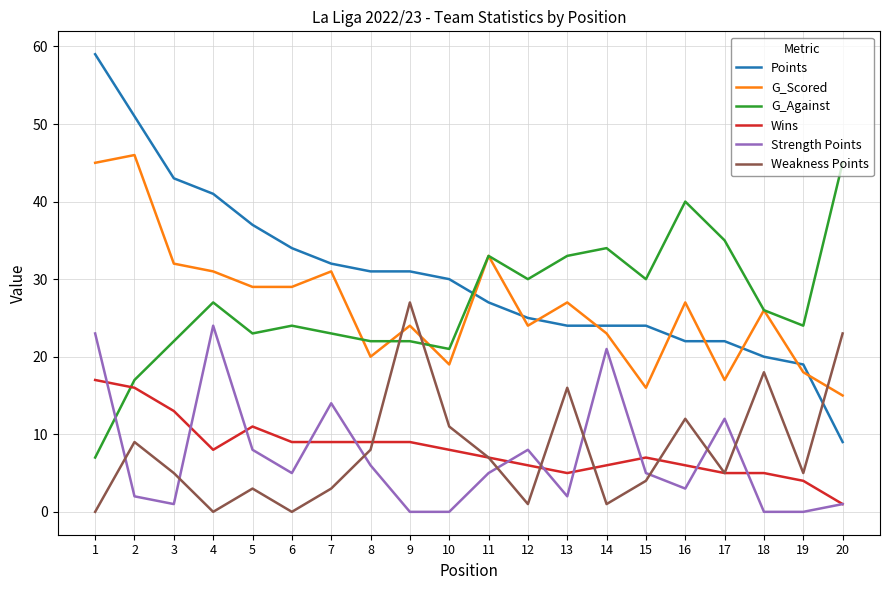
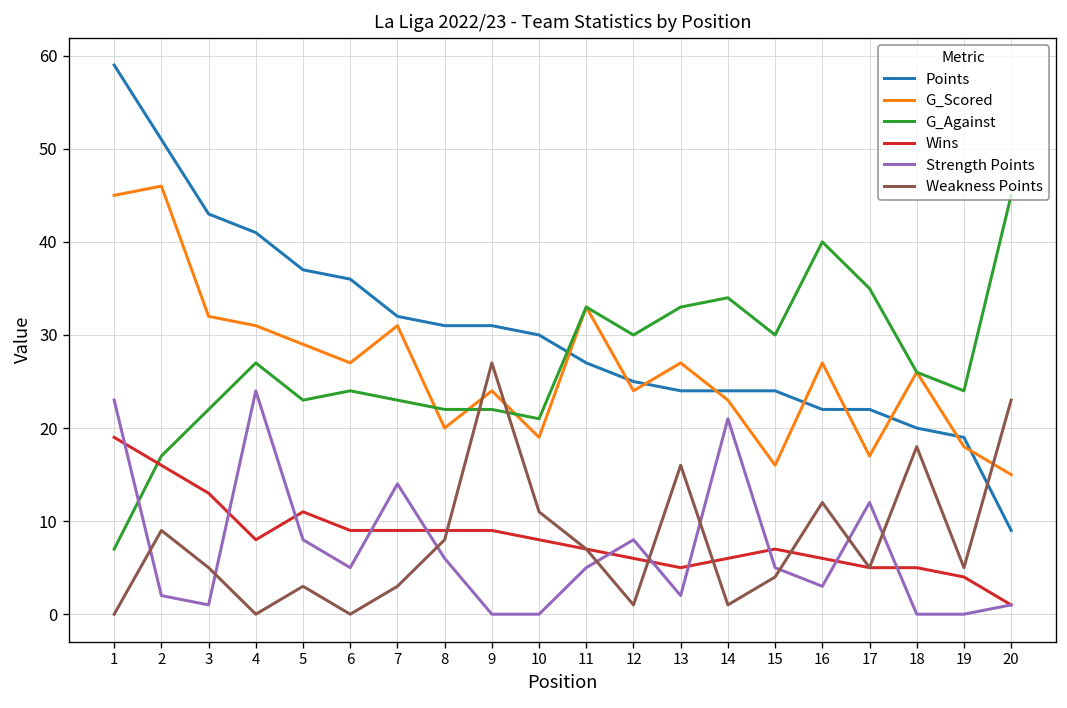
  {
    "Points": {
      "1": 59,
      "2": 51,
      "3": 43,
      "4": 41,
      "5": 37,
-     "6": 34,
+     "6": 36,
      "7": 32,
      "8": 31,
      "9": 31,
      "10": 30,
      "11": 27,
      "12": 25,
      "13": 24,
      "14": 24,
      "15": 24,
      "16": 22,
      "17": 22,
      "18": 20,
      "19": 19,
      "20": 9
    },
    "G_Scored": {
      "1": 45,
      "2": 46,
      "3": 32,
      "4": 31,
      "5": 29,
-     "6": 29,
+     "6": 27,
      "7": 31,
      "8": 20,
      "9": 24,
      "10": 19,
      "12": 24,
      "13": 27,
      "14": 23,
      "15": 16,
      "16": 27,
      "17": 17,
      "19": 18,
      "20": 15
    },
    "G_Against": {
      "1": 7,
      "2": 17,
      "3": 22,
      "4": 27,
      "5": 23,
      "6": 24,
      "7": 23,
      "8": 22,
      "9": 22,
      "10": 21,
      "12": 30,
      "13": 33,
      "14": 34,
      "15": 30,
      "16": 40,
      "17": 35,
      "19": 24
    },
    "Wins": {
-     "1": 17,
+     "1": 19,
      "2": 16,
      "3": 13,
      "4": 8,
      "5": 11,
      "6": 9,
      "7": 9,
      "8": 9,
      "9": 9,
      "10": 8,
      "12": 6,
      "13": 5,
      "14": 6,
      "15": 7,
      "16": 6,
      "18": 5,
      "19": 4
    },
    "Strength Points": {
      "1": 23,
      "2": 2,
      "3": 1,
      "4": 24,
      "5": 8,
      "6": 5,
      "7": 14,
      "8": 6,
      "9": 0,
      "10": 0,
      "11": 5,
      "12": 8,
      "13": 2,
      "14": 21,
      "15": 5,
      "16": 3,
      "17": 12,
      "18": 0,
      "19": 0
    },
    "Weakness Points": {
      "1": 0,
      "2": 9,
      "3": 5,
      "4": 0,
      "5": 3,
      "6": 0,
      "7": 3,
      "8": 8,
      "9": 27,
      "10": 11,
      "12": 1,
      "13": 16,
      "14": 1,
      "15": 4,
      "16": 12,
      "18": 18,
      "19": 5,
      "20": 23
    }
  }
